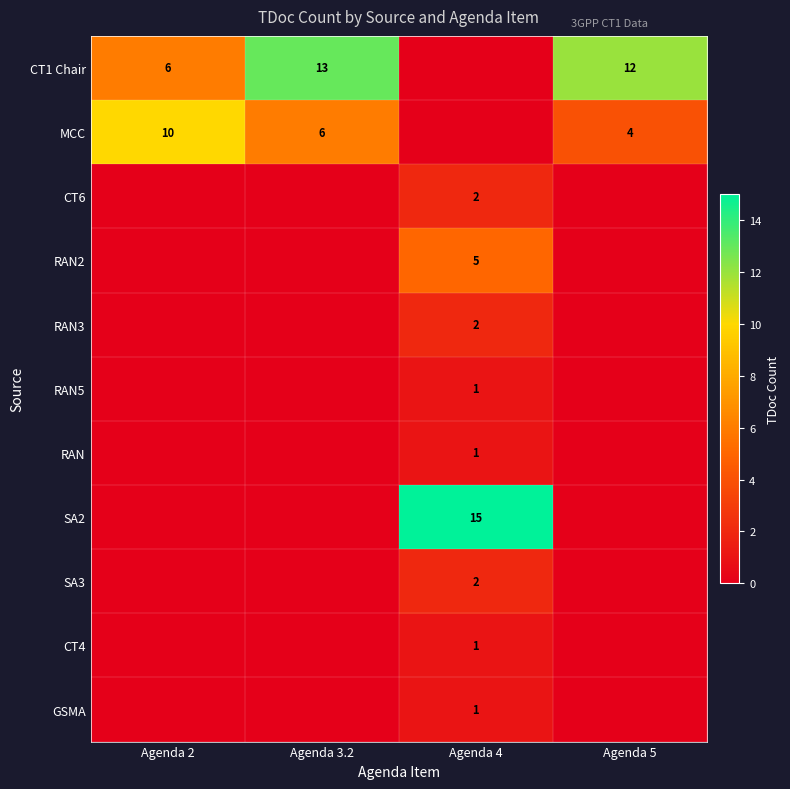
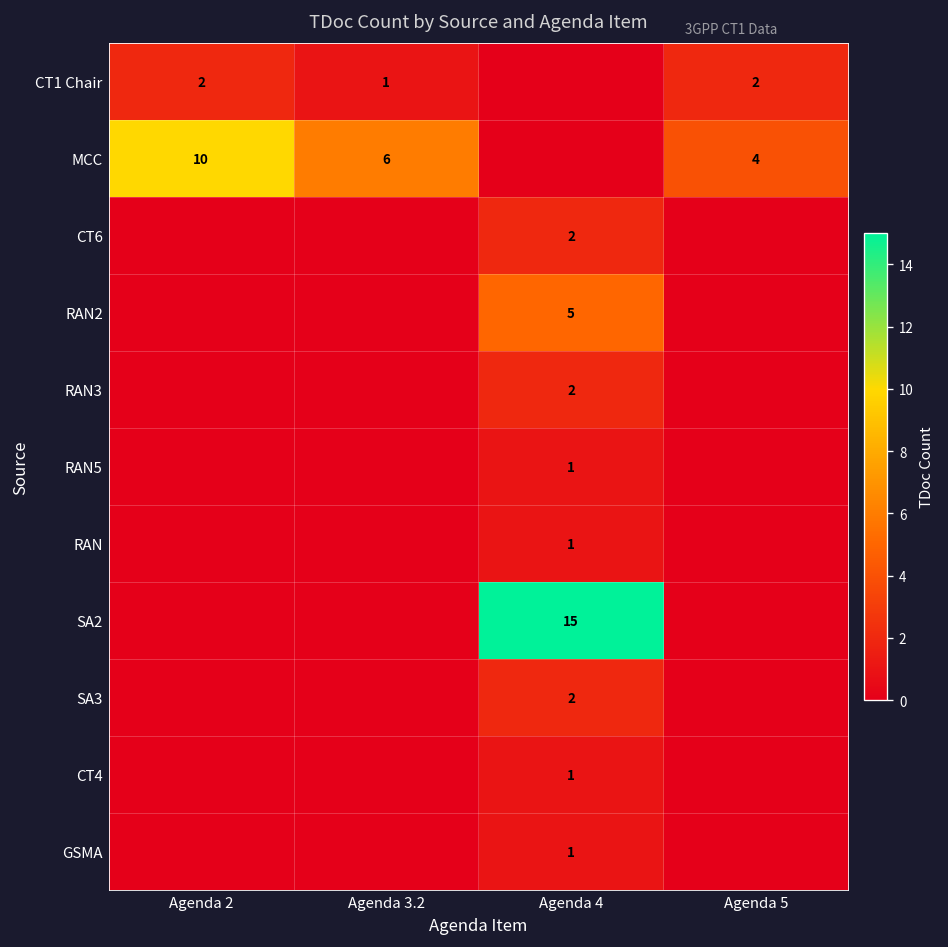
  {
    "CT1 Chair": {
-     "Agenda 2": 6,
-     "Agenda 3.2": 13,
-     "Agenda 5": 12
+     "Agenda 2": 2,
+     "Agenda 3.2": 1,
+     "Agenda 5": 2
    },
    "MCC": {
      "Agenda 2": 10,
      "Agenda 3.2": 6,
      "Agenda 5": 4
    },
    "CT6": {
      "Agenda 4": 2
    },
    "RAN2": {
      "Agenda 4": 5
    },
    "RAN3": {
      "Agenda 4": 2
    },
    "RAN5": {
      "Agenda 4": 1
    },
    "RAN": {
      "Agenda 4": 1
    },
    "SA2": {
      "Agenda 4": 15
    },
    "SA3": {
      "Agenda 4": 2
    },
    "CT4": {
      "Agenda 4": 1
    },
    "GSMA": {
      "Agenda 4": 1
    }
  }
